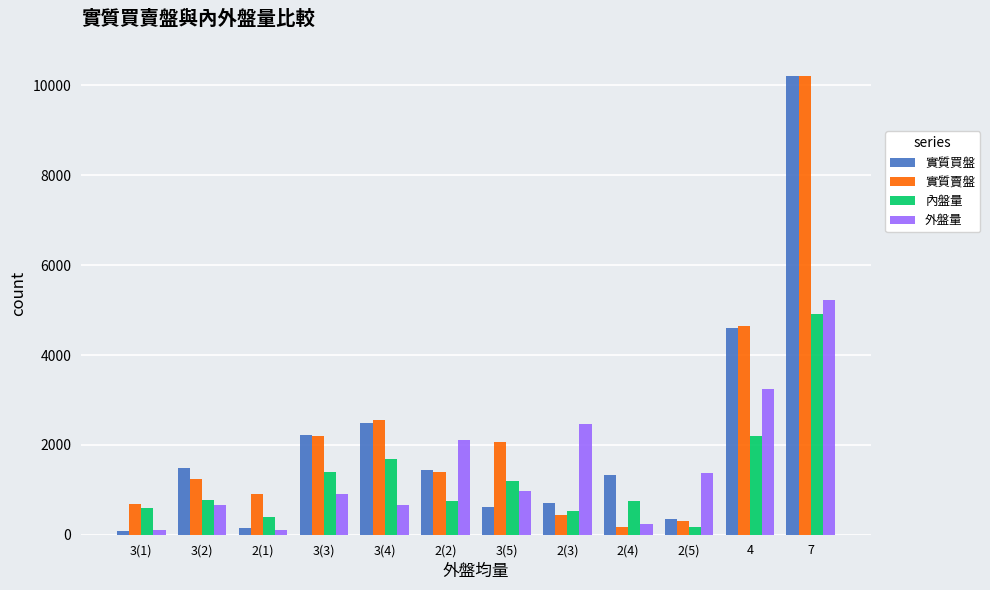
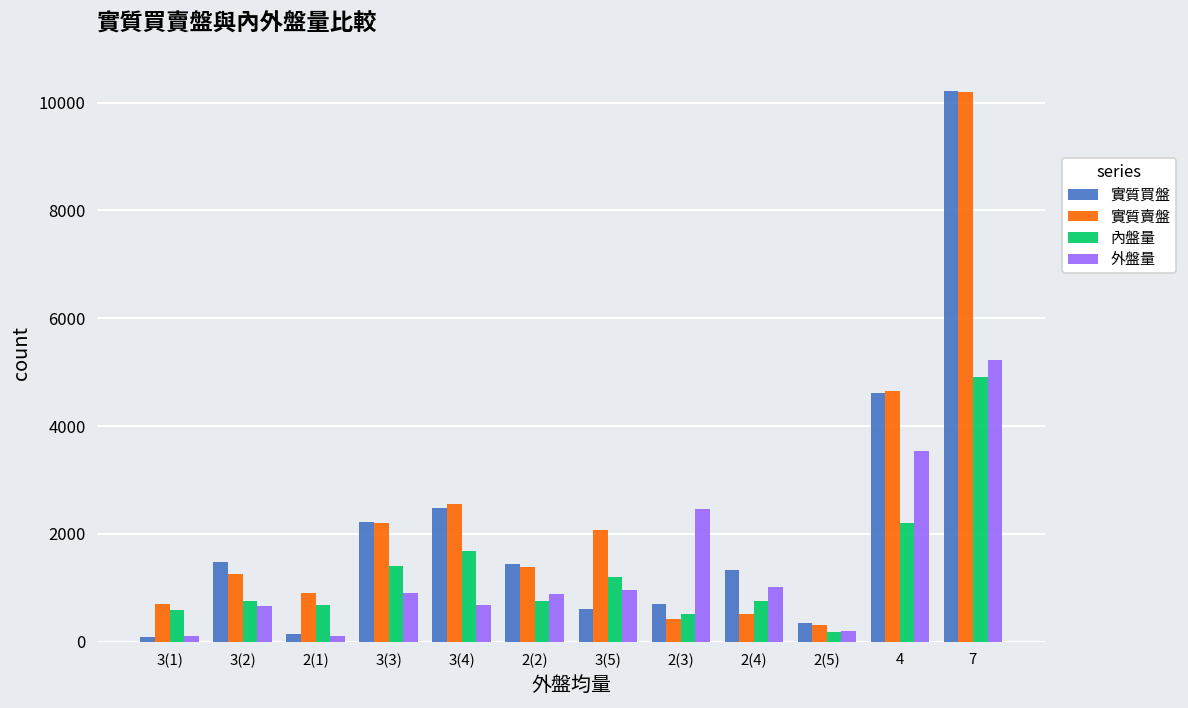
  {
    "實質買盤": {
      "3(1)": 100,
      "3(2)": 1500,
      "2(1)": 100,
      "3(3)": 2200,
      "3(4)": 2500,
      "2(2)": 1400,
      "3(5)": 600,
      "2(3)": 700,
      "2(4)": 1300,
      "2(5)": 300,
      "4": 4600,
      "7": 10200
    },
    "實質賣盤": {
      "3(1)": 700,
      "3(2)": 1200,
      "2(1)": 900,
      "3(3)": 2200,
      "3(4)": 2600,
      "2(2)": 1400,
      "3(5)": 2100,
      "2(3)": 400,
-     "2(4)": 200,
+     "2(4)": 500,
      "2(5)": 300,
      "4": 4700,
      "7": 10200
    },
    "內盤量": {
      "3(1)": 600,
      "3(2)": 800,
-     "2(1)": 400,
+     "2(1)": 700,
      "3(3)": 1400,
      "3(4)": 1700,
      "2(2)": 800,
      "3(5)": 1200,
      "2(3)": 500,
      "2(4)": 800,
      "2(5)": 200,
      "4": 2200,
      "7": 4900
    },
    "外盤量": {
      "3(1)": 100,
      "3(2)": 700,
      "2(1)": 100,
      "3(3)": 900,
      "3(4)": 700,
-     "2(2)": 2100,
+     "2(2)": 900,
      "3(5)": 1000,
      "2(3)": 2500,
-     "2(4)": 200,
-     "2(5)": 1400,
-     "4": 3200,
+     "2(4)": 1000,
+     "2(5)": 200,
+     "4": 3500,
      "7": 5200
    }
  }
